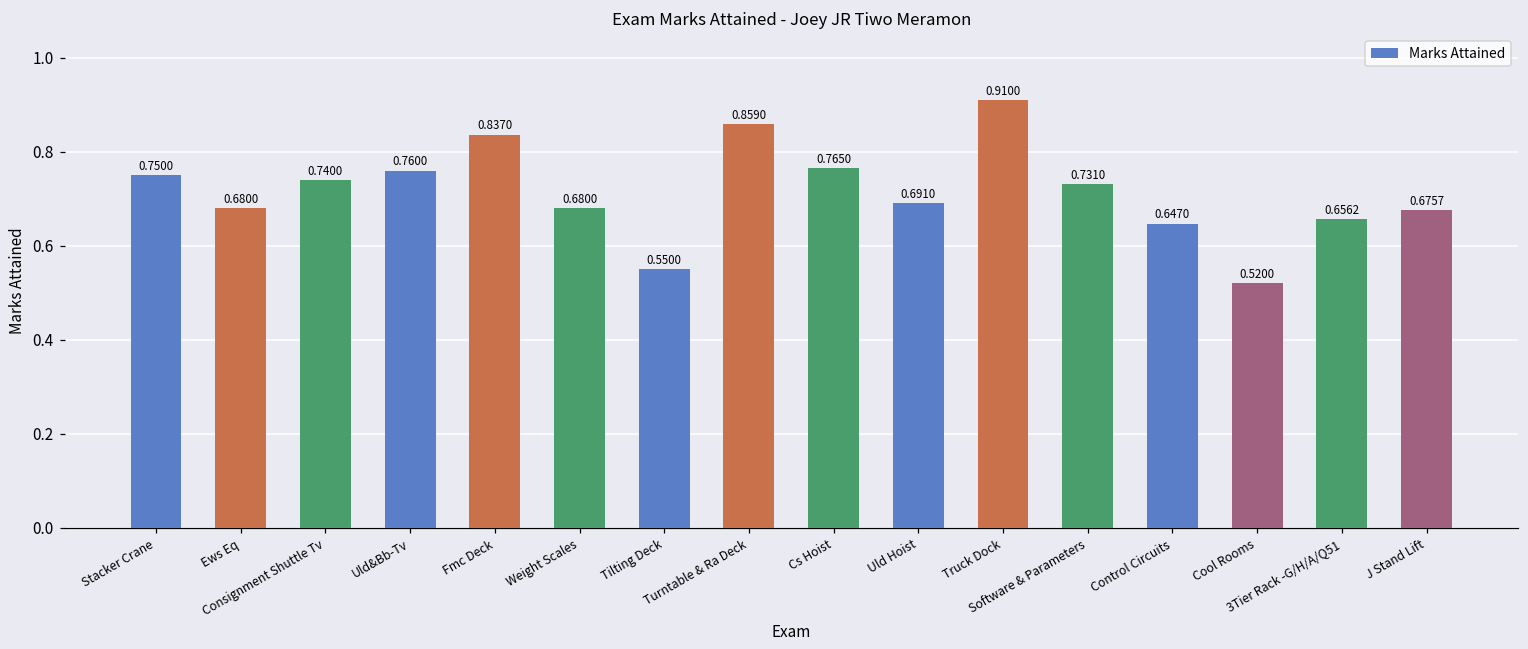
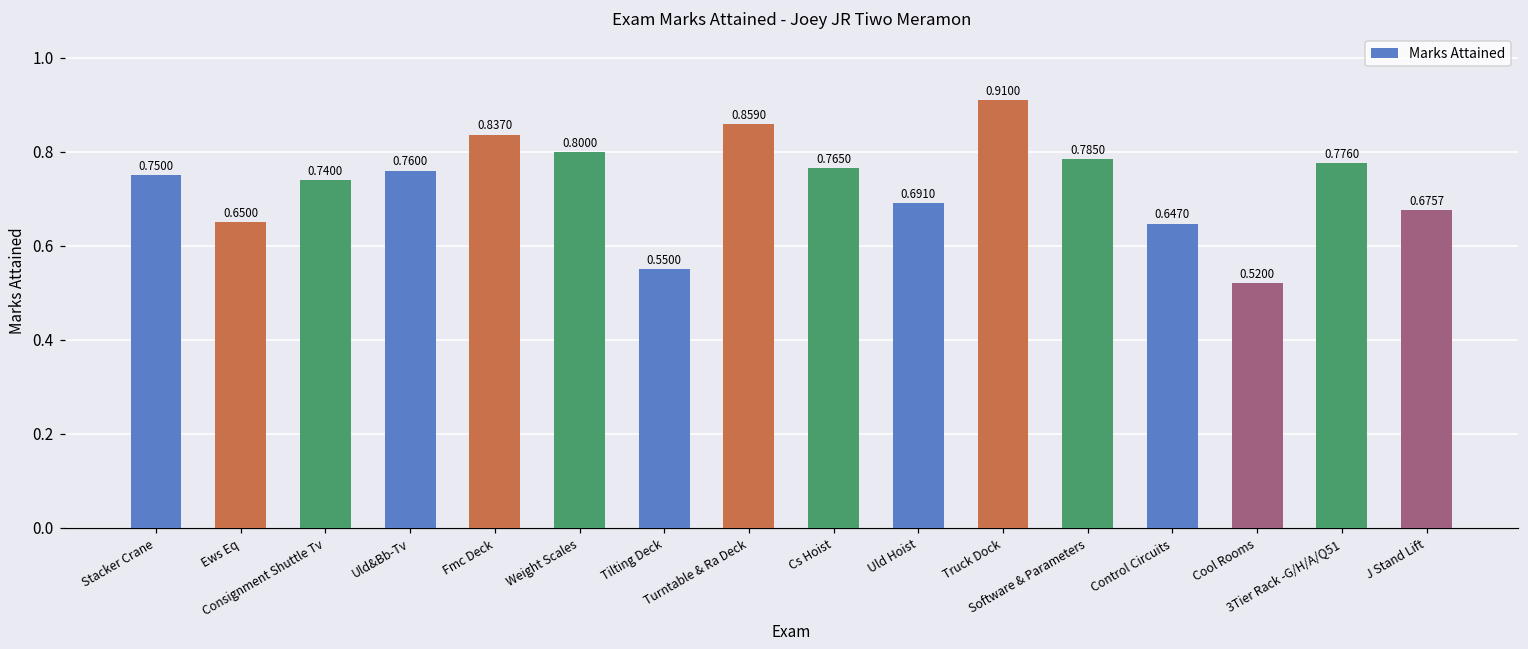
  {
    "Stacker Crane": 0.7500,
-   "Ews Eq": 0.6800,
+   "Ews Eq": 0.6500,
    "Consignment Shuttle Tv": 0.7400,
    "Uld&Bb-Tv": 0.7600,
    "Fmc Deck": 0.8370,
-   "Weight Scales": 0.6800,
+   "Weight Scales": 0.8000,
    "Tilting Deck": 0.5500,
    "Turntable & Ra Deck": 0.8590,
    "Cs Hoist": 0.7650,
    "Uld Hoist": 0.6910,
    "Truck Dock": 0.9100,
-   "Software & Parameters": 0.7310,
+   "Software & Parameters": 0.7850,
    "Control Circuits": 0.6470,
    "Cool Rooms": 0.5200,
-   "3Tier Rack -G/H/A/Q51": 0.6562,
+   "3Tier Rack -G/H/A/Q51": 0.7760,
    "J Stand Lift": 0.6757
  }
